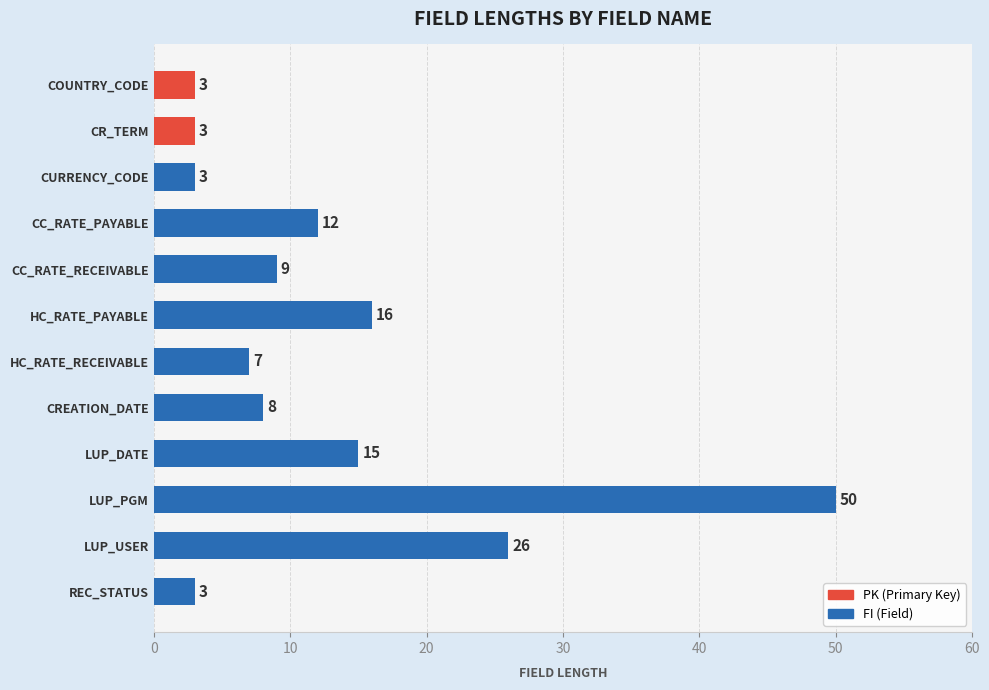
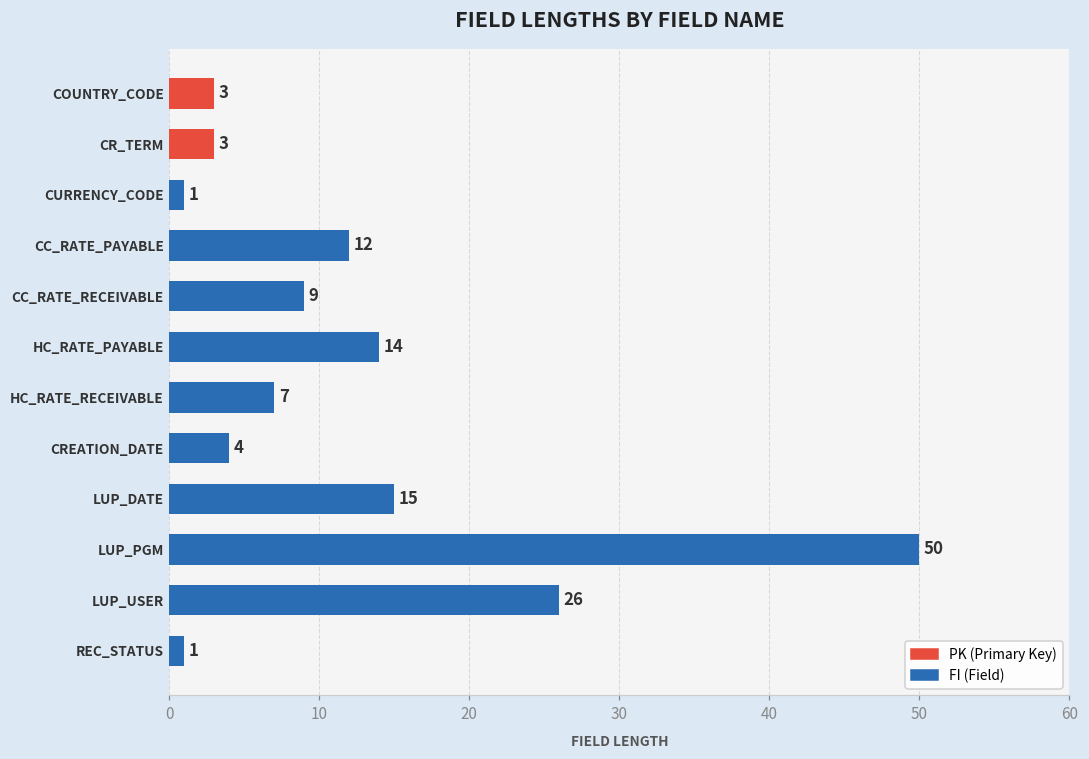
  {
    "COUNTRY_CODE": 3,
    "CR_TERM": 3,
-   "CURRENCY_CODE": 3,
+   "CURRENCY_CODE": 1,
    "CC_RATE_PAYABLE": 12,
    "CC_RATE_RECEIVABLE": 9,
-   "HC_RATE_PAYABLE": 16,
+   "HC_RATE_PAYABLE": 14,
    "HC_RATE_RECEIVABLE": 7,
-   "CREATION_DATE": 8,
+   "CREATION_DATE": 4,
    "LUP_DATE": 15,
    "LUP_PGM": 50,
    "LUP_USER": 26,
-   "REC_STATUS": 3
+   "REC_STATUS": 1
  }
